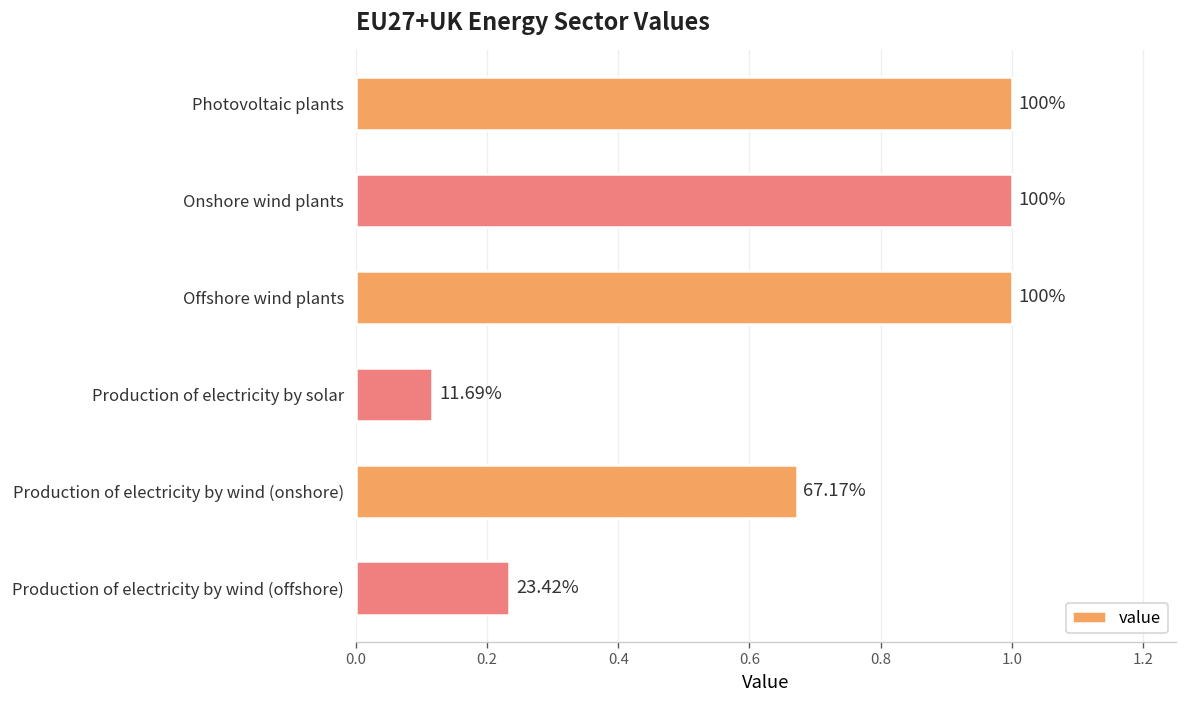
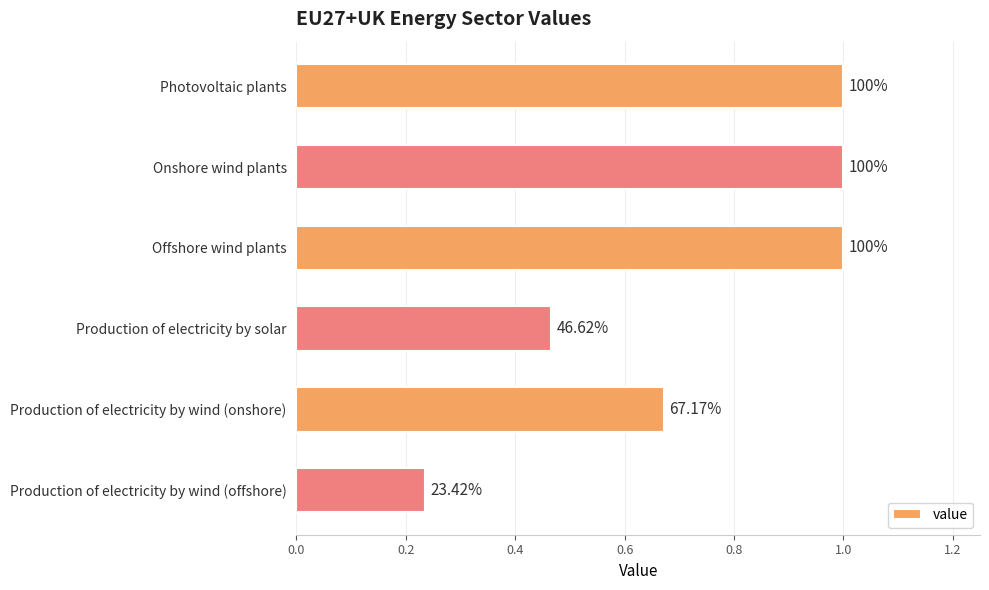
  {
    "Photovoltaic plants": "100%",
    "Onshore wind plants": "100%",
    "Offshore wind plants": "100%",
-   "Production of electricity by solar": "11.69%",
+   "Production of electricity by solar": "46.62%",
    "Production of electricity by wind (onshore)": "67.17%",
    "Production of electricity by wind (offshore)": "23.42%"
  }
